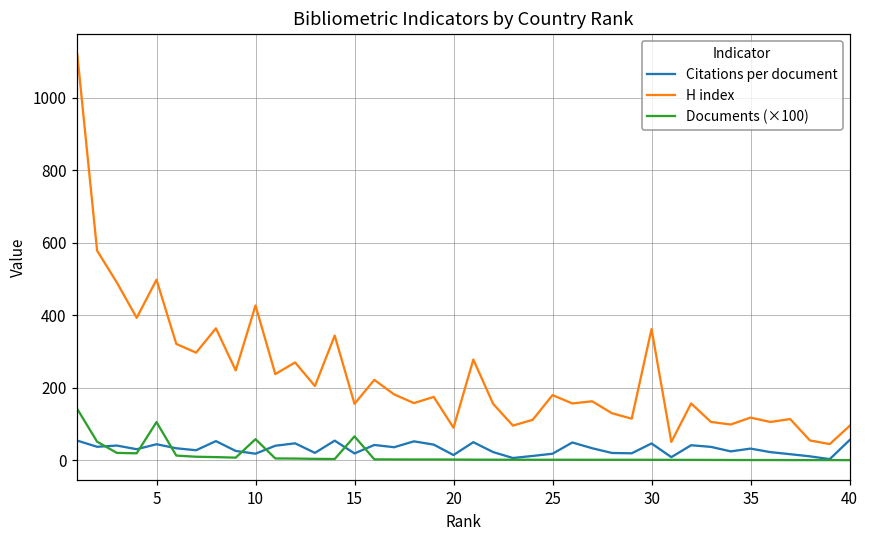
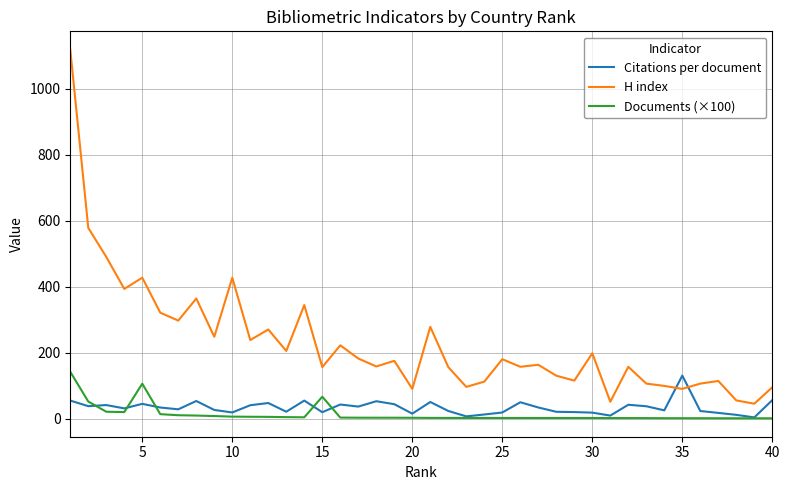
  {
    "Citations per document": {
      "5": 40,
      "10": 20,
      "15": 20,
      "20": 10,
      "25": 20,
-     "30": 50,
-     "35": 30,
+     "30": 20,
+     "35": 130,
      "40": 60
    },
    "H index": {
-     "5": 500,
+     "5": 430,
      "10": 430,
      "15": 160,
      "20": 90,
      "25": 180,
-     "30": 360,
-     "35": 120,
+     "30": 200,
+     "35": 90,
      "40": 100
    },
    "Documents (×100)": {
      "5": 110,
-     "10": 60,
+     "10": 10,
      "15": 70,
      "20": 0,
      "25": 0,
      "30": 0,
      "35": 0,
      "40": 0
    }
  }
